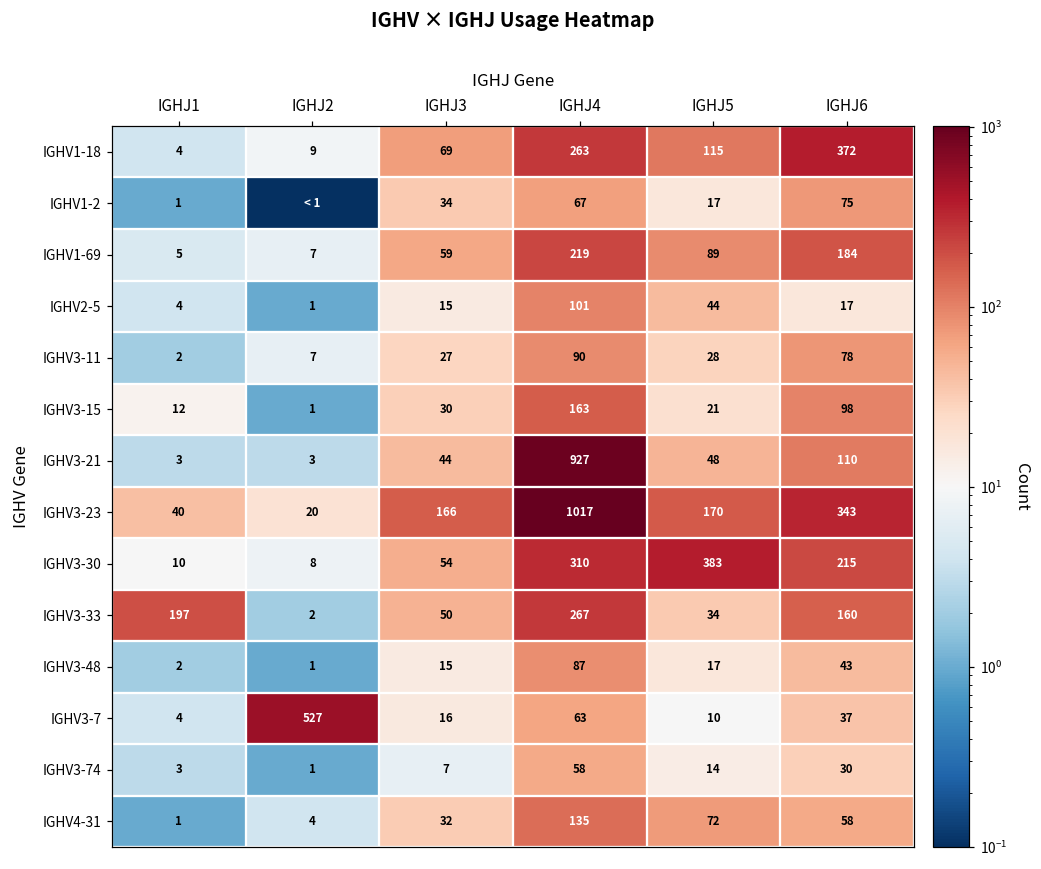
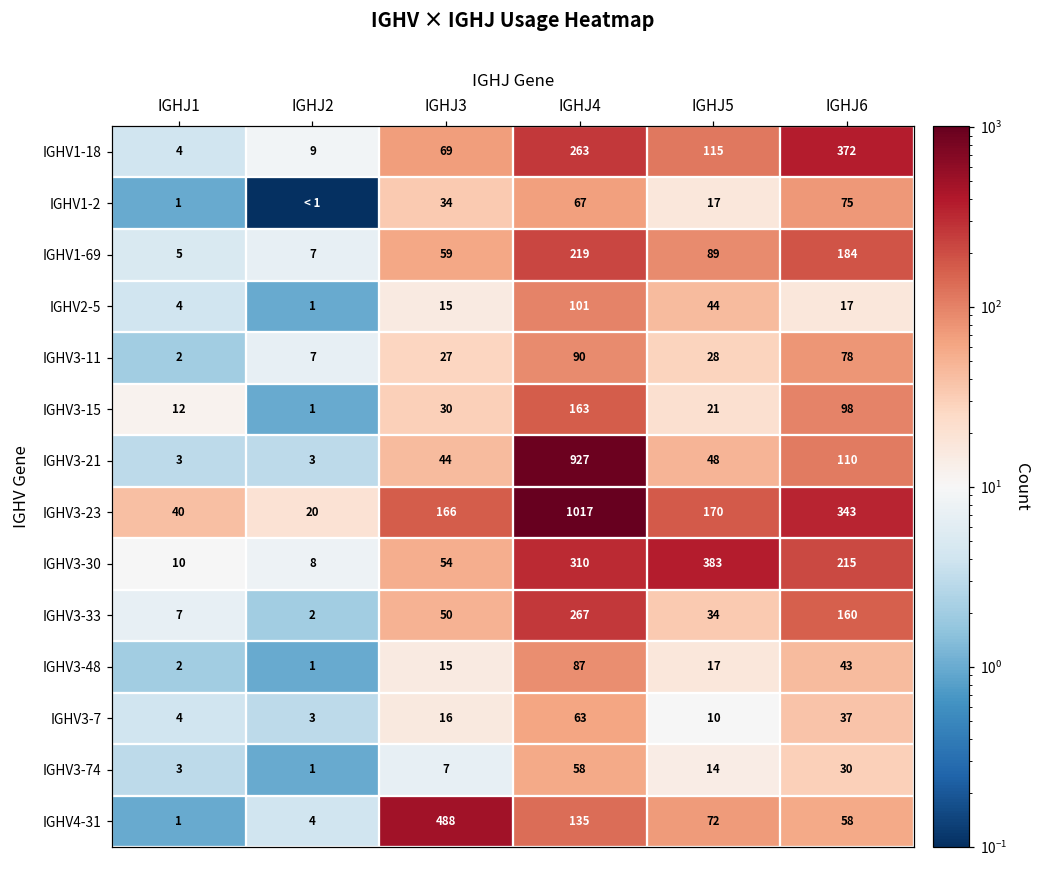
  {
    "IGHV1-18": {
      "IGHJ1": 4,
      "IGHJ2": 9,
      "IGHJ3": 69,
      "IGHJ4": 263,
      "IGHJ5": 115,
      "IGHJ6": 372
    },
    "IGHV1-2": {
      "IGHJ1": 1,
      "IGHJ2": 1,
      "IGHJ3": 34,
      "IGHJ4": 67,
      "IGHJ5": 17,
      "IGHJ6": 75
    },
    "IGHV1-69": {
      "IGHJ1": 5,
      "IGHJ2": 7,
      "IGHJ3": 59,
      "IGHJ4": 219,
      "IGHJ5": 89,
      "IGHJ6": 184
    },
    "IGHV2-5": {
      "IGHJ1": 4,
      "IGHJ2": 1,
      "IGHJ3": 15,
      "IGHJ4": 101,
      "IGHJ5": 44,
      "IGHJ6": 17
    },
    "IGHV3-11": {
      "IGHJ1": 2,
      "IGHJ2": 7,
      "IGHJ3": 27,
      "IGHJ4": 90,
      "IGHJ5": 28,
      "IGHJ6": 78
    },
    "IGHV3-15": {
      "IGHJ1": 12,
      "IGHJ2": 1,
      "IGHJ3": 30,
      "IGHJ4": 163,
      "IGHJ5": 21,
      "IGHJ6": 98
    },
    "IGHV3-21": {
      "IGHJ1": 3,
      "IGHJ2": 3,
      "IGHJ3": 44,
      "IGHJ4": 927,
      "IGHJ5": 48,
      "IGHJ6": 110
    },
    "IGHV3-23": {
      "IGHJ1": 40,
      "IGHJ2": 20,
      "IGHJ3": 166,
      "IGHJ4": 1017,
      "IGHJ5": 170,
      "IGHJ6": 343
    },
    "IGHV3-30": {
      "IGHJ1": 10,
      "IGHJ2": 8,
      "IGHJ3": 54,
      "IGHJ4": 310,
      "IGHJ5": 383,
      "IGHJ6": 215
    },
    "IGHV3-33": {
-     "IGHJ1": 197,
+     "IGHJ1": 7,
      "IGHJ2": 2,
      "IGHJ3": 50,
      "IGHJ4": 267,
      "IGHJ5": 34,
      "IGHJ6": 160
    },
    "IGHV3-48": {
      "IGHJ1": 2,
      "IGHJ2": 1,
      "IGHJ3": 15,
      "IGHJ4": 87,
      "IGHJ5": 17,
      "IGHJ6": 43
    },
    "IGHV3-7": {
      "IGHJ1": 4,
-     "IGHJ2": 527,
+     "IGHJ2": 3,
      "IGHJ3": 16,
      "IGHJ4": 63,
      "IGHJ5": 10,
      "IGHJ6": 37
    },
    "IGHV3-74": {
      "IGHJ1": 3,
      "IGHJ2": 1,
      "IGHJ3": 7,
      "IGHJ4": 58,
      "IGHJ5": 14,
      "IGHJ6": 30
    },
    "IGHV4-31": {
      "IGHJ1": 1,
      "IGHJ2": 4,
-     "IGHJ3": 32,
+     "IGHJ3": 488,
      "IGHJ4": 135,
      "IGHJ5": 72,
      "IGHJ6": 58
    }
  }
